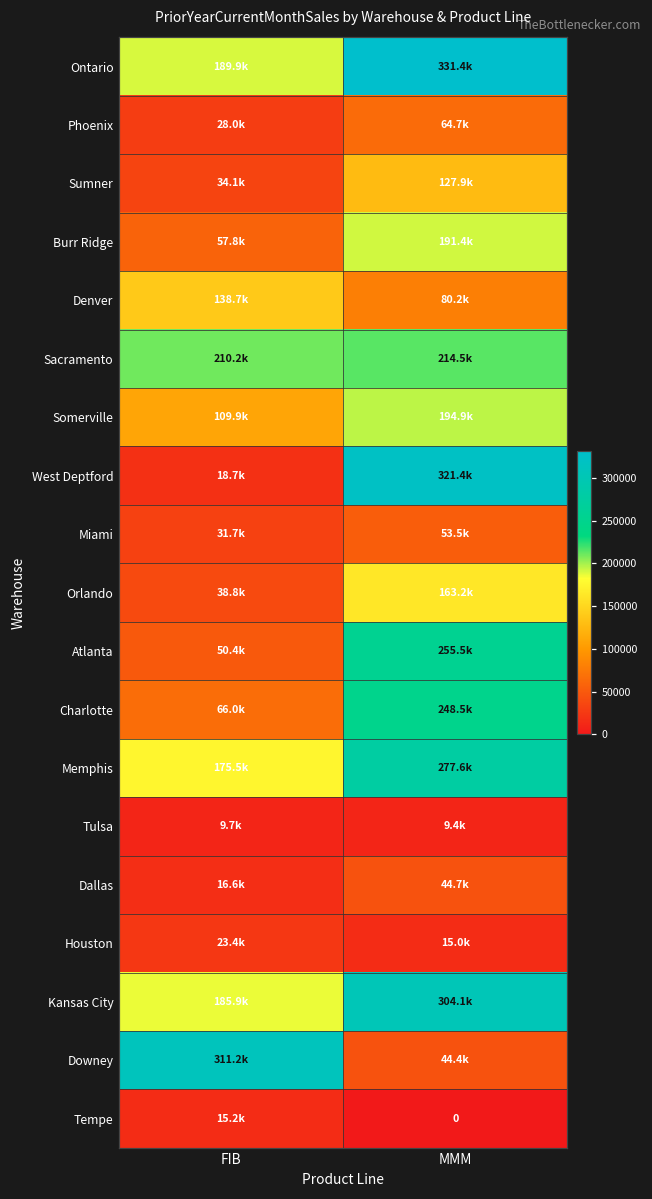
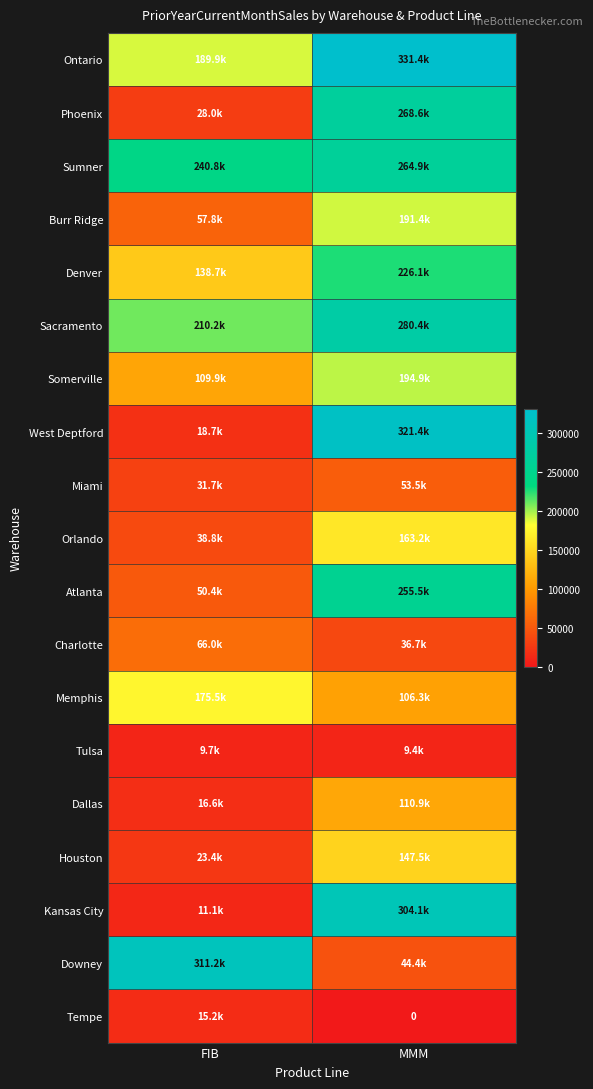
  {
    "Ontario": {
      "FIB": "189.9k",
      "MMM": "331.4k"
    },
    "Phoenix": {
      "FIB": "28.0k",
-     "MMM": "64.7k"
+     "MMM": "268.6k"
    },
    "Sumner": {
-     "FIB": "34.1k",
-     "MMM": "127.9k"
+     "FIB": "240.8k",
+     "MMM": "264.9k"
    },
    "Burr Ridge": {
      "FIB": "57.8k",
      "MMM": "191.4k"
    },
    "Denver": {
      "FIB": "138.7k",
-     "MMM": "80.2k"
+     "MMM": "226.1k"
    },
    "Sacramento": {
      "FIB": "210.2k",
-     "MMM": "214.5k"
+     "MMM": "280.4k"
    },
    "Somerville": {
      "FIB": "109.9k",
      "MMM": "194.9k"
    },
    "West Deptford": {
      "FIB": "18.7k",
      "MMM": "321.4k"
    },
    "Miami": {
      "FIB": "31.7k",
      "MMM": "53.5k"
    },
    "Orlando": {
      "FIB": "38.8k",
      "MMM": "163.2k"
    },
    "Atlanta": {
      "FIB": "50.4k",
      "MMM": "255.5k"
    },
    "Charlotte": {
      "FIB": "66.0k",
-     "MMM": "248.5k"
+     "MMM": "36.7k"
    },
    "Memphis": {
      "FIB": "175.5k",
-     "MMM": "277.6k"
+     "MMM": "106.3k"
    },
    "Tulsa": {
      "FIB": "9.7k",
      "MMM": "9.4k"
    },
    "Dallas": {
      "FIB": "16.6k",
-     "MMM": "44.7k"
+     "MMM": "110.9k"
    },
    "Houston": {
      "FIB": "23.4k",
-     "MMM": "15.0k"
+     "MMM": "147.5k"
    },
    "Kansas City": {
-     "FIB": "185.9k",
+     "FIB": "11.1k",
      "MMM": "304.1k"
    },
    "Downey": {
      "FIB": "311.2k",
      "MMM": "44.4k"
    },
    "Tempe": {
      "FIB": "15.2k",
      "MMM": "0"
    }
  }
